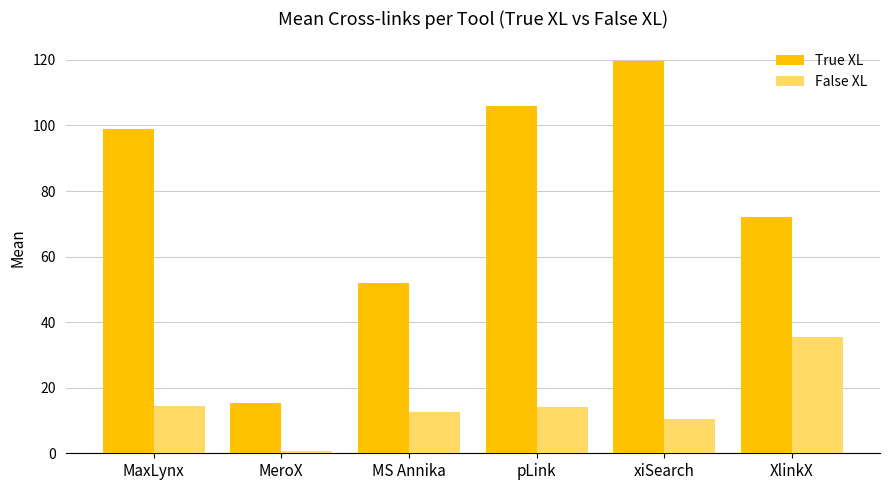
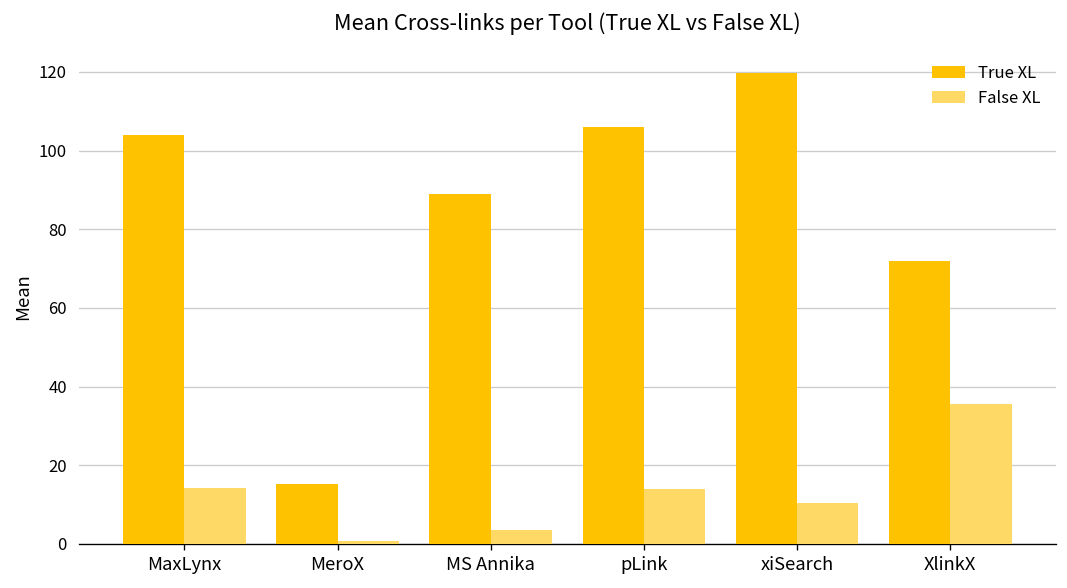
  {
    "True XL": {
-     "MaxLynx": 99,
+     "MaxLynx": 104,
      "MeroX": 15,
-     "MS Annika": 52,
+     "MS Annika": 89,
      "pLink": 106,
      "xiSearch": 120,
      "XlinkX": 72
    },
    "False XL": {
      "MaxLynx": 14,
-     "MS Annika": 13,
+     "MS Annika": 4,
      "pLink": 14,
      "xiSearch": 10,
      "XlinkX": 36
    }
  }
